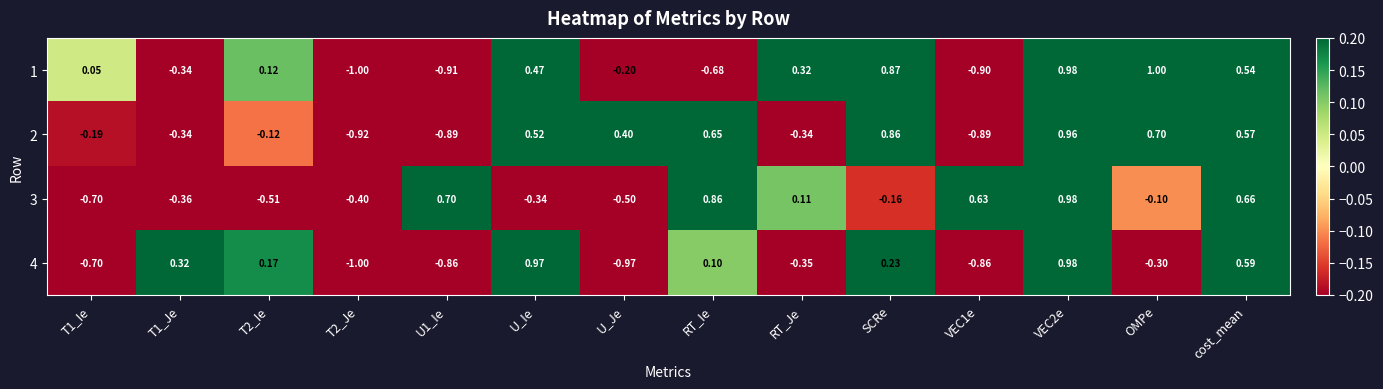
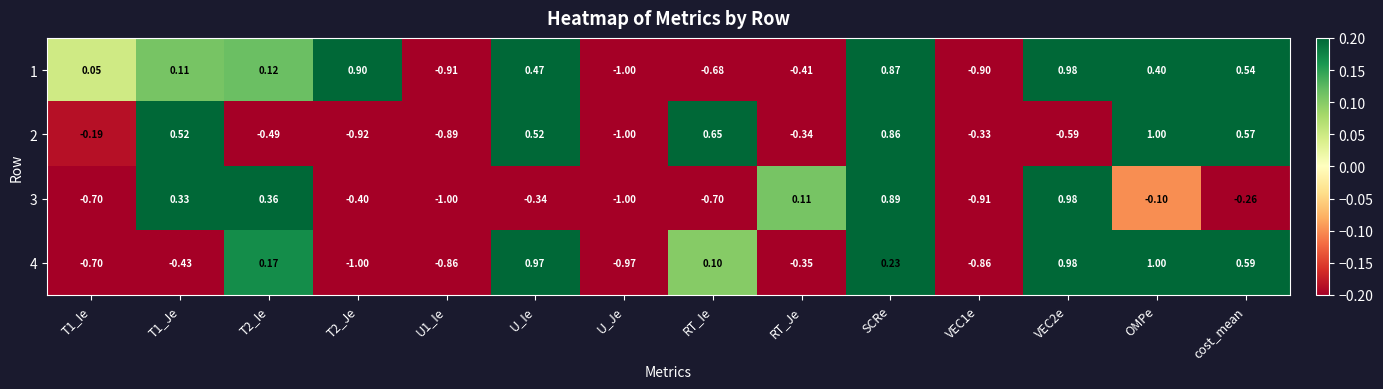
  {
    "1": {
      "T1_Ie": 0.05,
-     "T1_Je": -0.34,
+     "T1_Je": 0.11,
      "T2_Ie": 0.12,
-     "T2_Je": -1.00,
+     "T2_Je": 0.90,
      "U1_Ie": -0.91,
      "U_Ie": 0.47,
-     "U_Je": -0.20,
+     "U_Je": -1.00,
      "RT_Ie": -0.68,
-     "RT_Je": 0.32,
+     "RT_Je": -0.41,
      "SCRe": 0.87,
      "VEC1e": -0.90,
      "VEC2e": 0.98,
-     "OMPe": 1.00,
+     "OMPe": 0.40,
      "cost_mean": 0.54
    },
    "2": {
      "T1_Ie": -0.19,
-     "T1_Je": -0.34,
-     "T2_Ie": -0.12,
+     "T1_Je": 0.52,
+     "T2_Ie": -0.49,
      "T2_Je": -0.92,
      "U1_Ie": -0.89,
      "U_Ie": 0.52,
-     "U_Je": 0.40,
+     "U_Je": -1.00,
      "RT_Ie": 0.65,
      "RT_Je": -0.34,
      "SCRe": 0.86,
-     "VEC1e": -0.89,
-     "VEC2e": 0.96,
-     "OMPe": 0.70,
+     "VEC1e": -0.33,
+     "VEC2e": -0.59,
+     "OMPe": 1.00,
      "cost_mean": 0.57
    },
    "3": {
      "T1_Ie": -0.70,
-     "T1_Je": -0.36,
-     "T2_Ie": -0.51,
+     "T1_Je": 0.33,
+     "T2_Ie": 0.36,
      "T2_Je": -0.40,
-     "U1_Ie": 0.70,
+     "U1_Ie": -1.00,
      "U_Ie": -0.34,
-     "U_Je": -0.50,
-     "RT_Ie": 0.86,
+     "U_Je": -1.00,
+     "RT_Ie": -0.70,
      "RT_Je": 0.11,
-     "SCRe": -0.16,
-     "VEC1e": 0.63,
+     "SCRe": 0.89,
+     "VEC1e": -0.91,
      "VEC2e": 0.98,
      "OMPe": -0.10,
-     "cost_mean": 0.66
+     "cost_mean": -0.26
    },
    "4": {
      "T1_Ie": -0.70,
-     "T1_Je": 0.32,
+     "T1_Je": -0.43,
      "T2_Ie": 0.17,
      "T2_Je": -1.00,
      "U1_Ie": -0.86,
      "U_Ie": 0.97,
      "U_Je": -0.97,
      "RT_Ie": 0.10,
      "RT_Je": -0.35,
      "SCRe": 0.23,
      "VEC1e": -0.86,
      "VEC2e": 0.98,
-     "OMPe": -0.30,
+     "OMPe": 1.00,
      "cost_mean": 0.59
    }
  }
